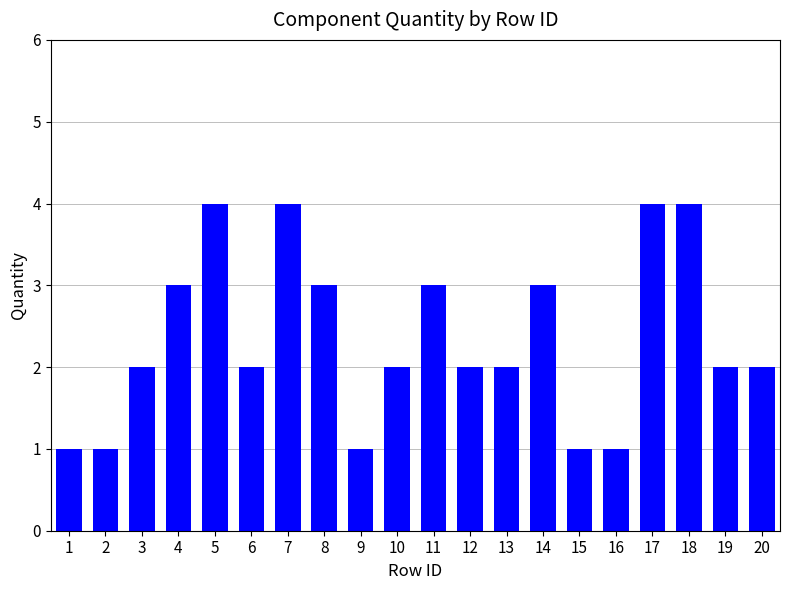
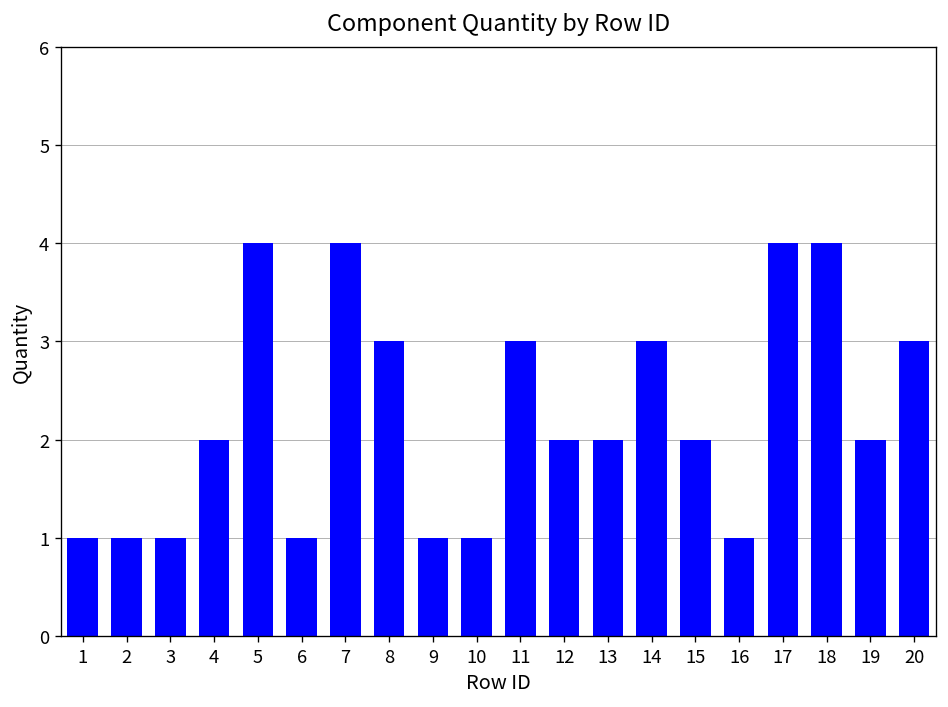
  {
    "1": 1,
    "2": 1,
-   "3": 2,
-   "4": 3,
+   "3": 1,
+   "4": 2,
    "5": 4,
-   "6": 2,
+   "6": 1,
    "7": 4,
    "8": 3,
    "9": 1,
-   "10": 2,
+   "10": 1,
    "11": 3,
    "12": 2,
    "13": 2,
    "14": 3,
-   "15": 1,
+   "15": 2,
    "16": 1,
    "17": 4,
    "18": 4,
    "19": 2,
-   "20": 2
+   "20": 3
  }
